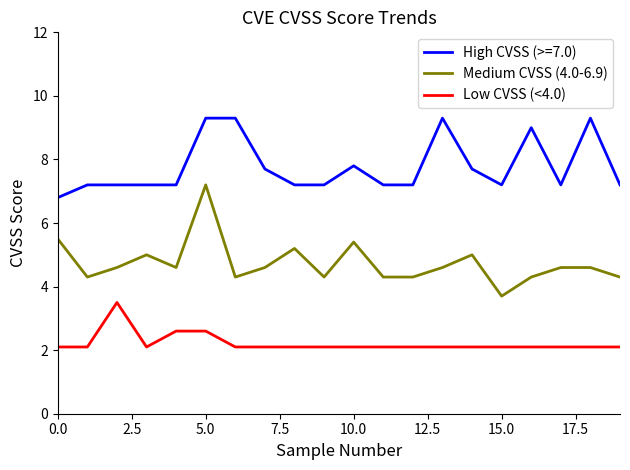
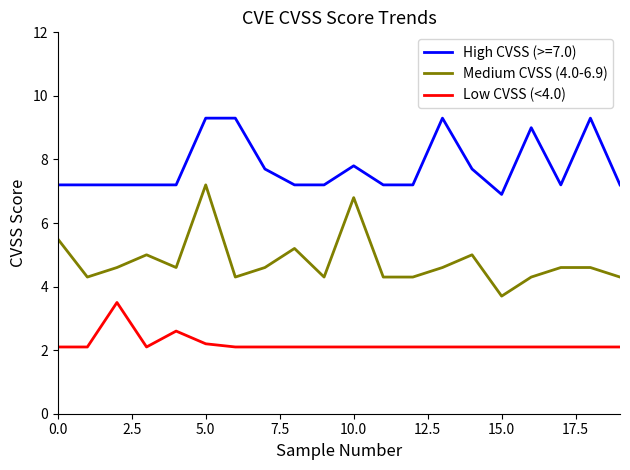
  {
    "High CVSS (>=7.0)": {
-     "0.0": 6.8,
+     "0.0": 7.2,
      "5.0": 9.3,
      "10.0": 7.8,
-     "15.0": 7.2
+     "15.0": 6.9
    },
    "Medium CVSS (4.0-6.9)": {
      "0.0": 5.5,
      "5.0": 7.2,
-     "10.0": 5.4,
+     "10.0": 6.8,
      "15.0": 3.7
    },
    "Low CVSS (<4.0)": {
      "0.0": 2.1,
-     "5.0": 2.6,
+     "5.0": 2.2,
      "10.0": 2.1,
      "15.0": 2.1
    }
  }
